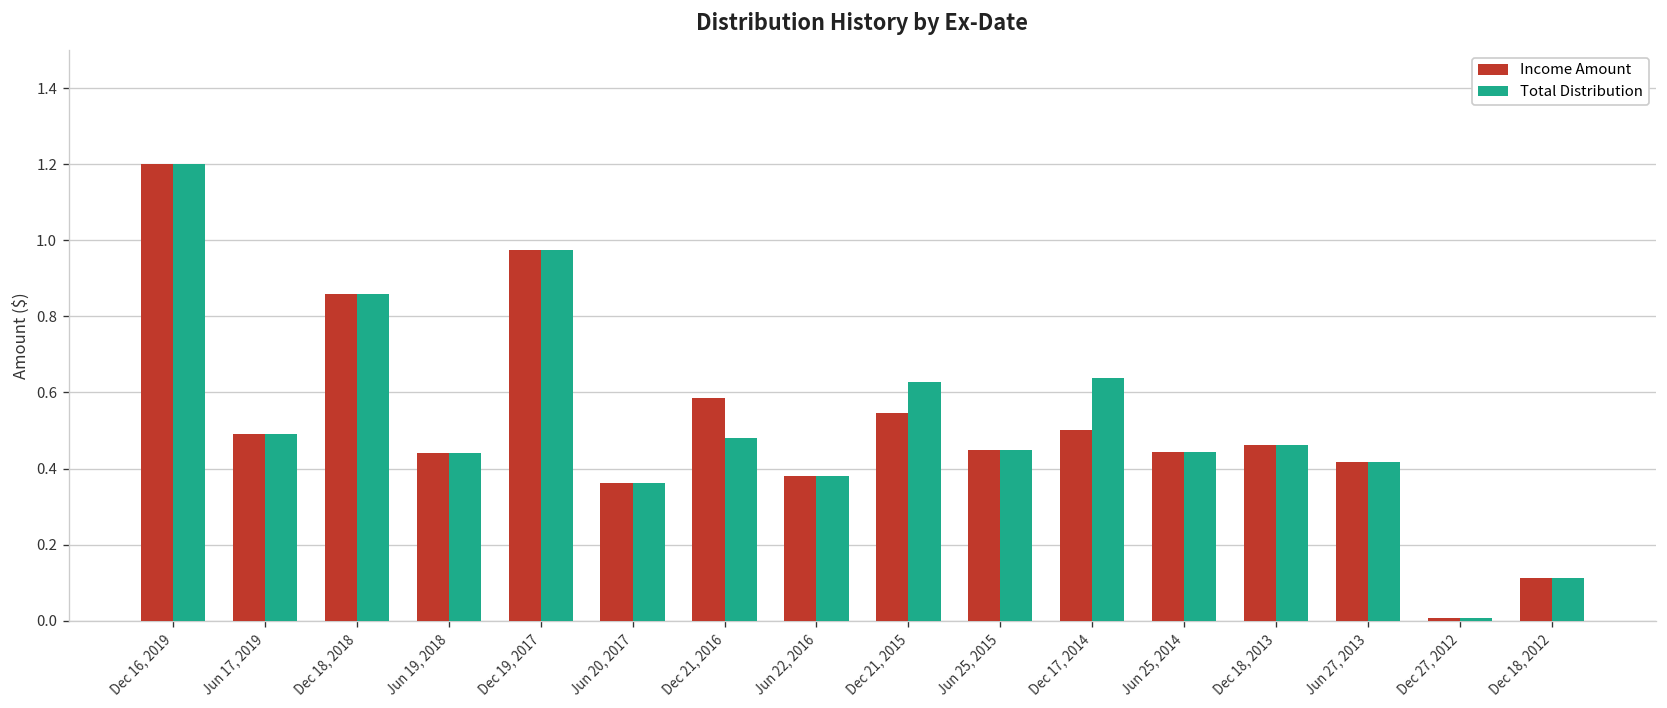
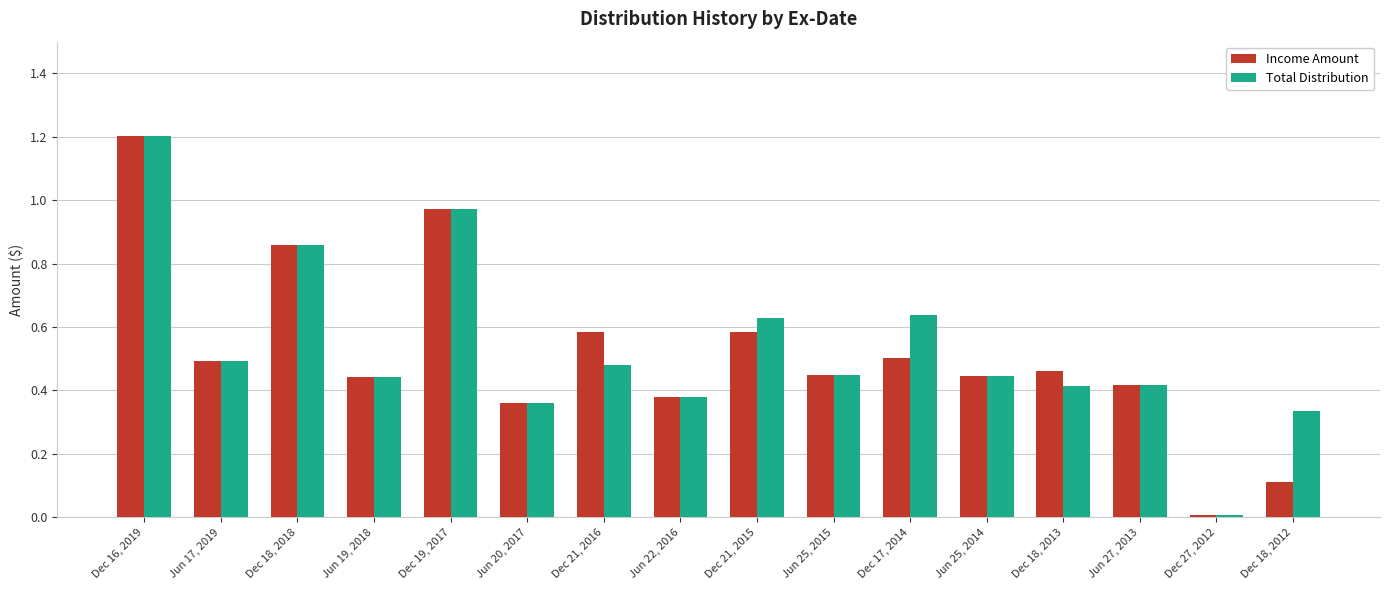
  {
    "Income Amount": {
      "Dec 16, 2019": 1.20,
      "Jun 17, 2019": 0.49,
      "Dec 18, 2018": 0.86,
      "Jun 19, 2018": 0.44,
      "Dec 19, 2017": 0.97,
      "Jun 20, 2017": 0.36,
      "Dec 21, 2016": 0.59,
      "Jun 22, 2016": 0.38,
-     "Dec 21, 2015": 0.55,
+     "Dec 21, 2015": 0.58,
      "Jun 25, 2015": 0.45,
      "Dec 17, 2014": 0.50,
      "Jun 25, 2014": 0.44,
      "Dec 18, 2013": 0.46,
      "Jun 27, 2013": 0.42,
      "Dec 27, 2012": 0.01,
      "Dec 18, 2012": 0.11
    },
    "Total Distribution": {
      "Dec 16, 2019": 1.20,
      "Jun 17, 2019": 0.49,
      "Dec 18, 2018": 0.86,
      "Jun 19, 2018": 0.44,
      "Dec 19, 2017": 0.97,
      "Jun 20, 2017": 0.36,
      "Dec 21, 2016": 0.48,
      "Jun 22, 2016": 0.38,
      "Dec 21, 2015": 0.63,
      "Jun 25, 2015": 0.45,
      "Dec 17, 2014": 0.64,
      "Jun 25, 2014": 0.44,
-     "Dec 18, 2013": 0.46,
+     "Dec 18, 2013": 0.41,
      "Jun 27, 2013": 0.42,
      "Dec 27, 2012": 0.01,
-     "Dec 18, 2012": 0.11
+     "Dec 18, 2012": 0.34
    }
  }
